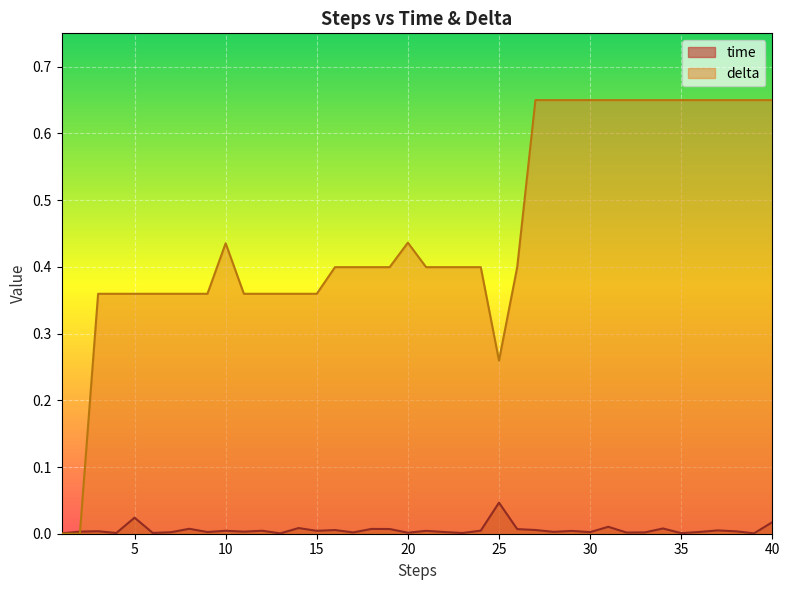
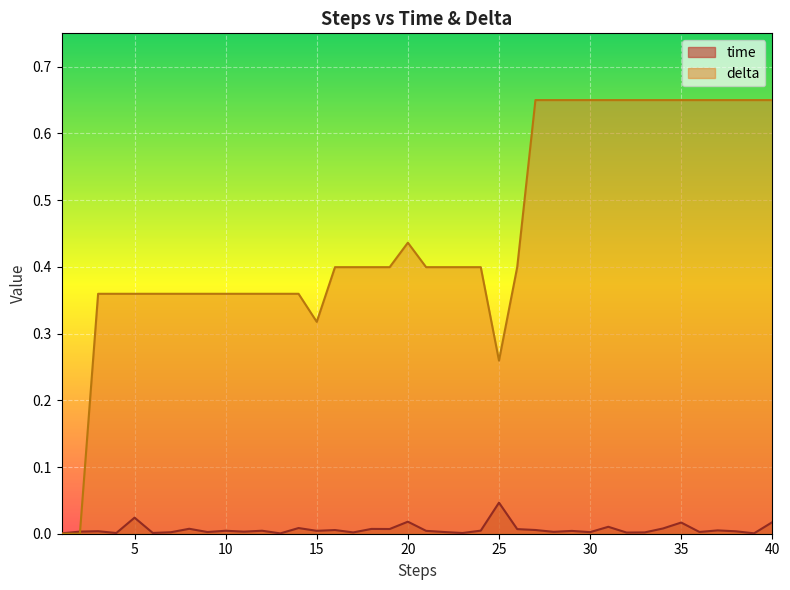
  {
    "time": {
      "5": 0.02,
      "10": 0.00,
      "15": 0.00,
-     "20": 0.00,
+     "20": 0.02,
      "25": 0.05,
      "30": 0.00,
-     "35": 0.00,
+     "35": 0.02,
      "40": 0.02
    },
    "delta": {
      "5": 0.36,
-     "10": 0.44,
-     "15": 0.36,
+     "10": 0.36,
+     "15": 0.32,
      "20": 0.44,
      "25": 0.26,
      "30": 0.65,
      "35": 0.65,
      "40": 0.65
    }
  }
